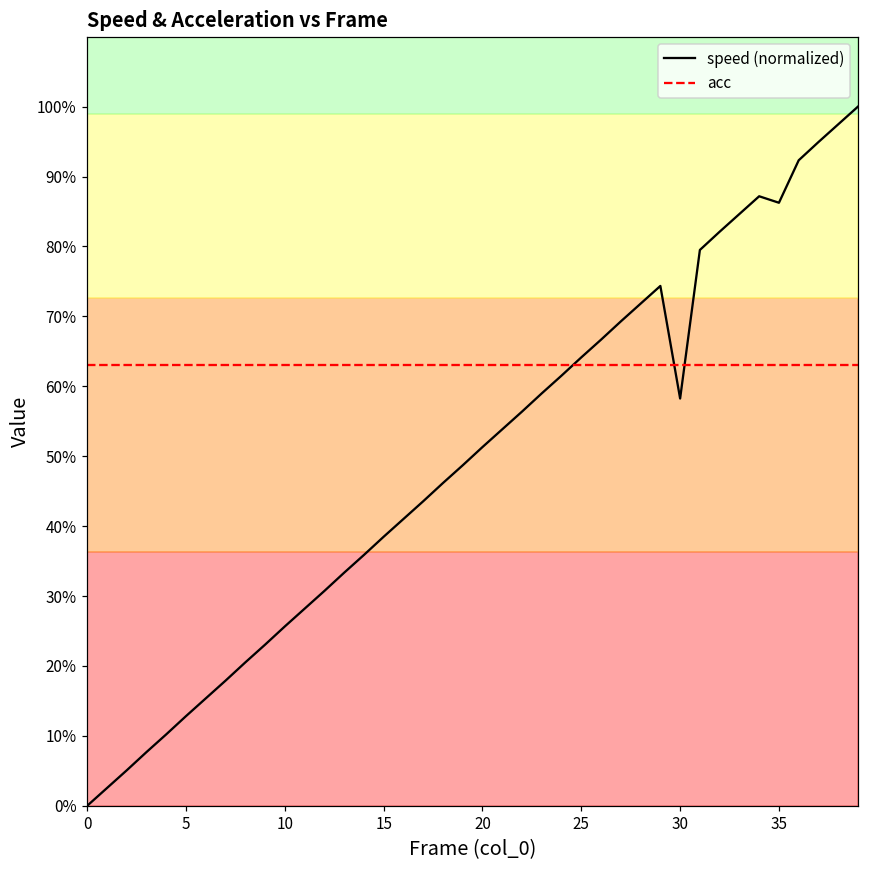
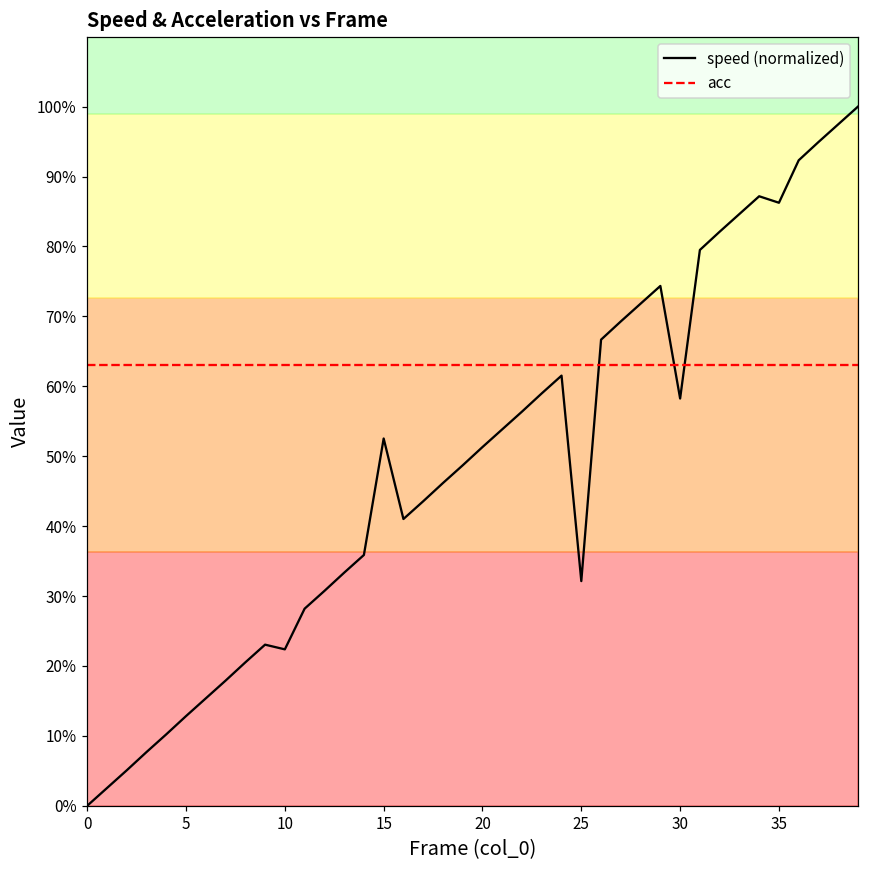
  {
    "speed (normalized)": {
      "0": "0%",
      "5": "13%",
-     "10": "26%",
-     "15": "38%",
+     "10": "22%",
+     "15": "53%",
      "20": "51%",
-     "25": "64%",
+     "25": "32%",
      "30": "58%",
      "35": "86%"
    },
    "acc": {
      "0": "63%",
      "5": "63%",
      "10": "63%",
      "15": "63%",
      "20": "63%",
      "25": "63%",
      "30": "63%",
      "35": "63%"
    }
  }
